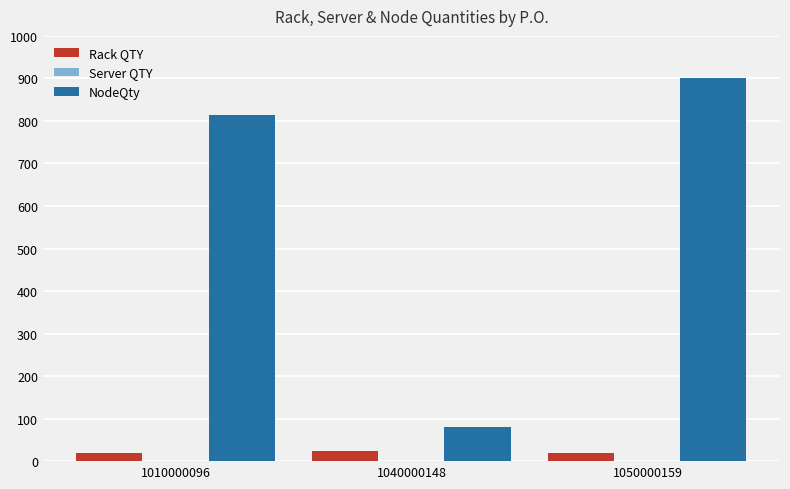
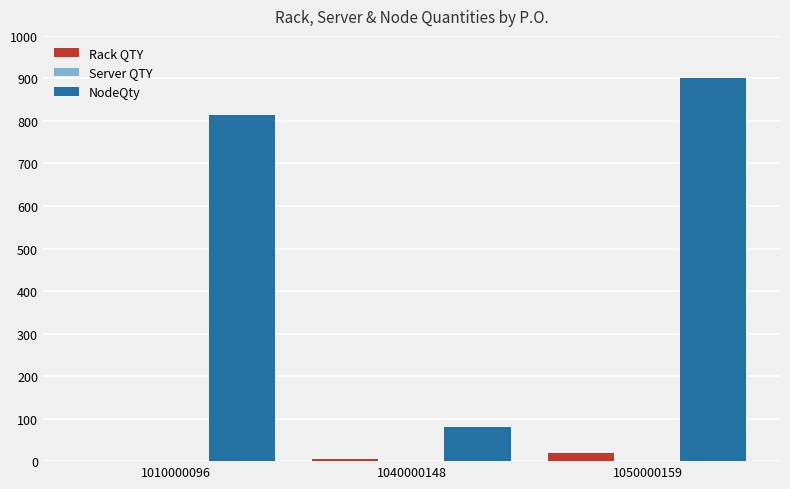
  {
    "Rack QTY": {
-     "1010000096": 20,
-     "1040000148": 30,
+     "1010000096": 0,
+     "1040000148": 0,
      "1050000159": 20
    },
    "Server QTY": {
      "1010000096": 0,
      "1040000148": 0,
      "1050000159": 0
    },
    "NodeQty": {
      "1010000096": 810,
      "1040000148": 80,
      "1050000159": 900
    }
  }
